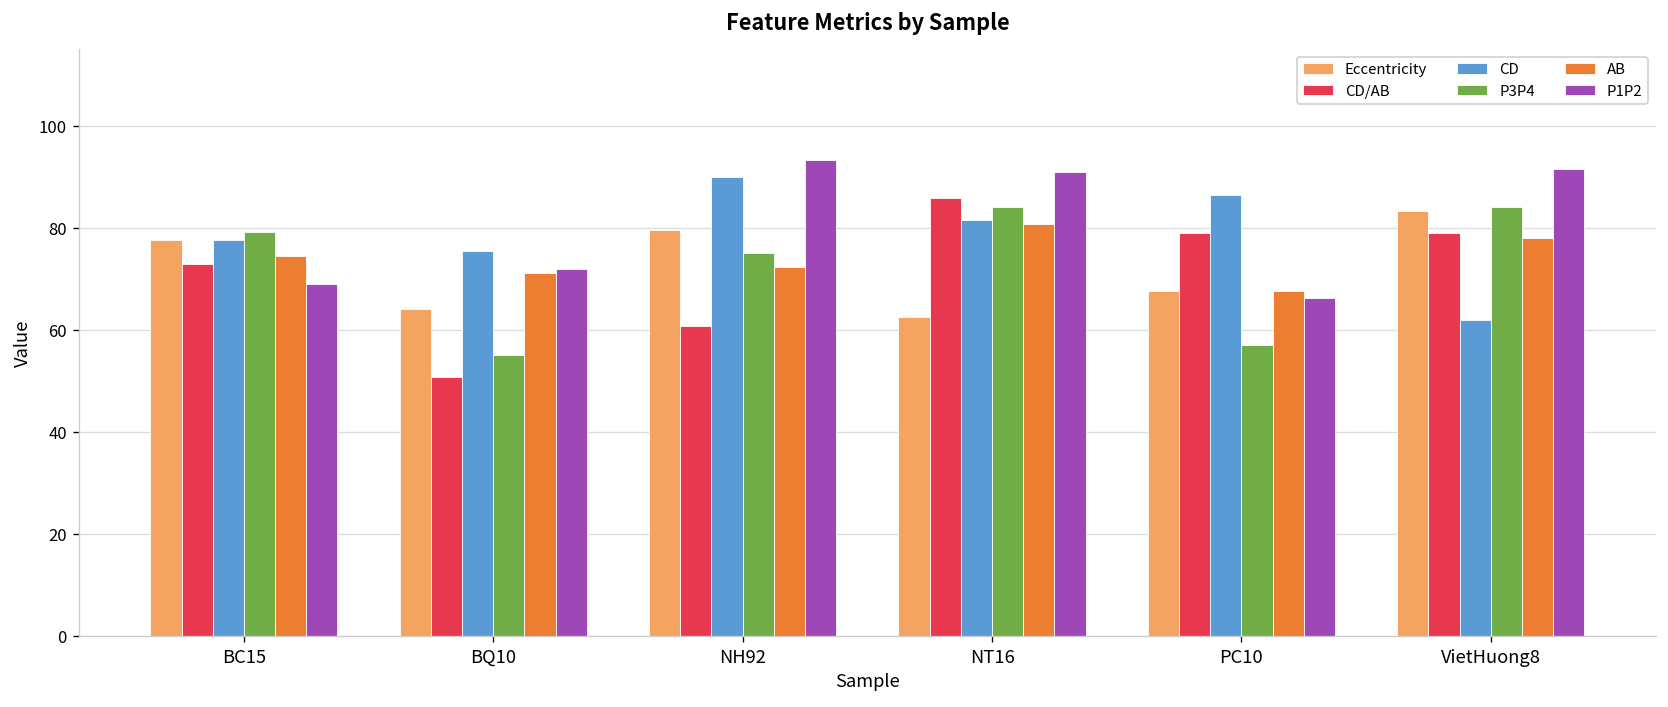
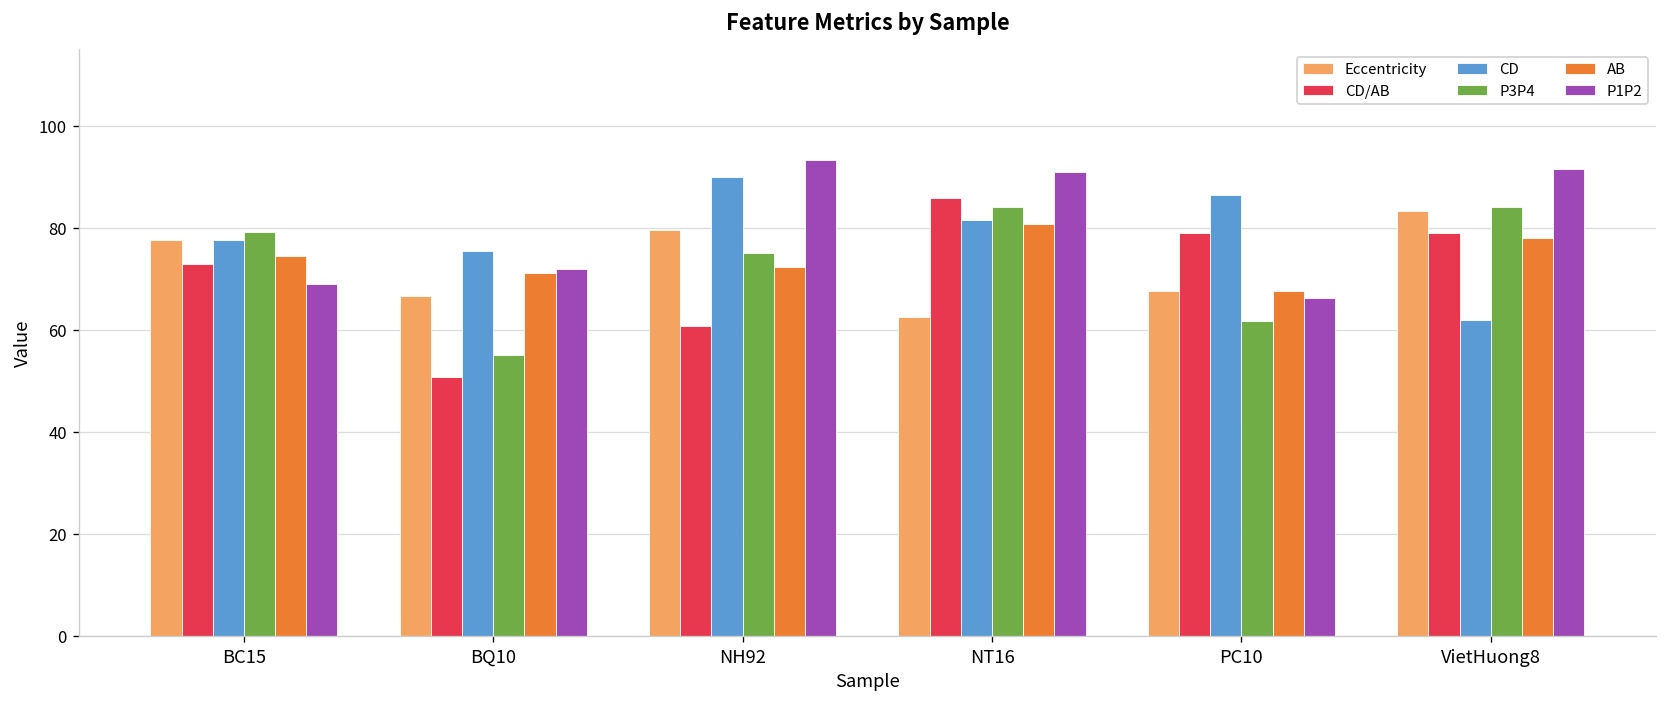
  {
    "Eccentricity": {
      "BC15": 78,
-     "BQ10": 64,
+     "BQ10": 67,
      "NH92": 79,
      "NT16": 62,
      "PC10": 68,
      "VietHuong8": 83
    },
    "CD/AB": {
      "BC15": 73,
      "BQ10": 51,
      "NH92": 61,
      "NT16": 86,
      "PC10": 79,
      "VietHuong8": 79
    },
    "CD": {
      "BC15": 78,
      "BQ10": 75,
      "NH92": 90,
      "NT16": 81,
      "PC10": 86,
      "VietHuong8": 62
    },
    "P3P4": {
      "BC15": 79,
      "BQ10": 55,
      "NH92": 75,
      "NT16": 84,
-     "PC10": 57,
+     "PC10": 62,
      "VietHuong8": 84
    },
    "AB": {
      "BC15": 74,
      "BQ10": 71,
      "NH92": 72,
      "NT16": 81,
      "PC10": 68,
      "VietHuong8": 78
    },
    "P1P2": {
      "BC15": 69,
      "BQ10": 72,
      "NH92": 93,
      "NT16": 91,
      "PC10": 66,
      "VietHuong8": 91
    }
  }
